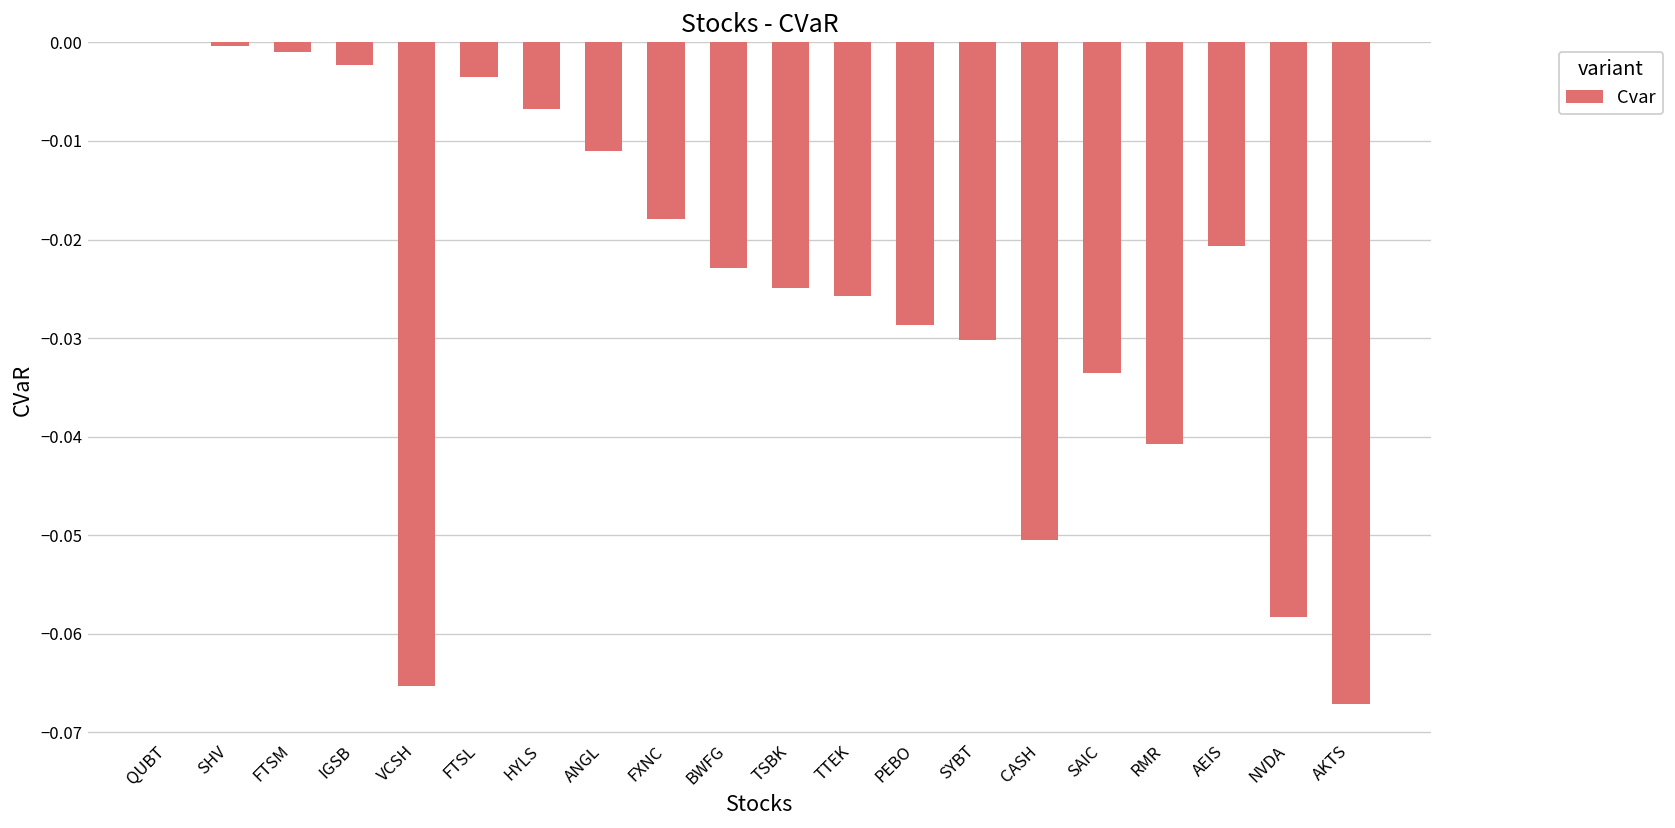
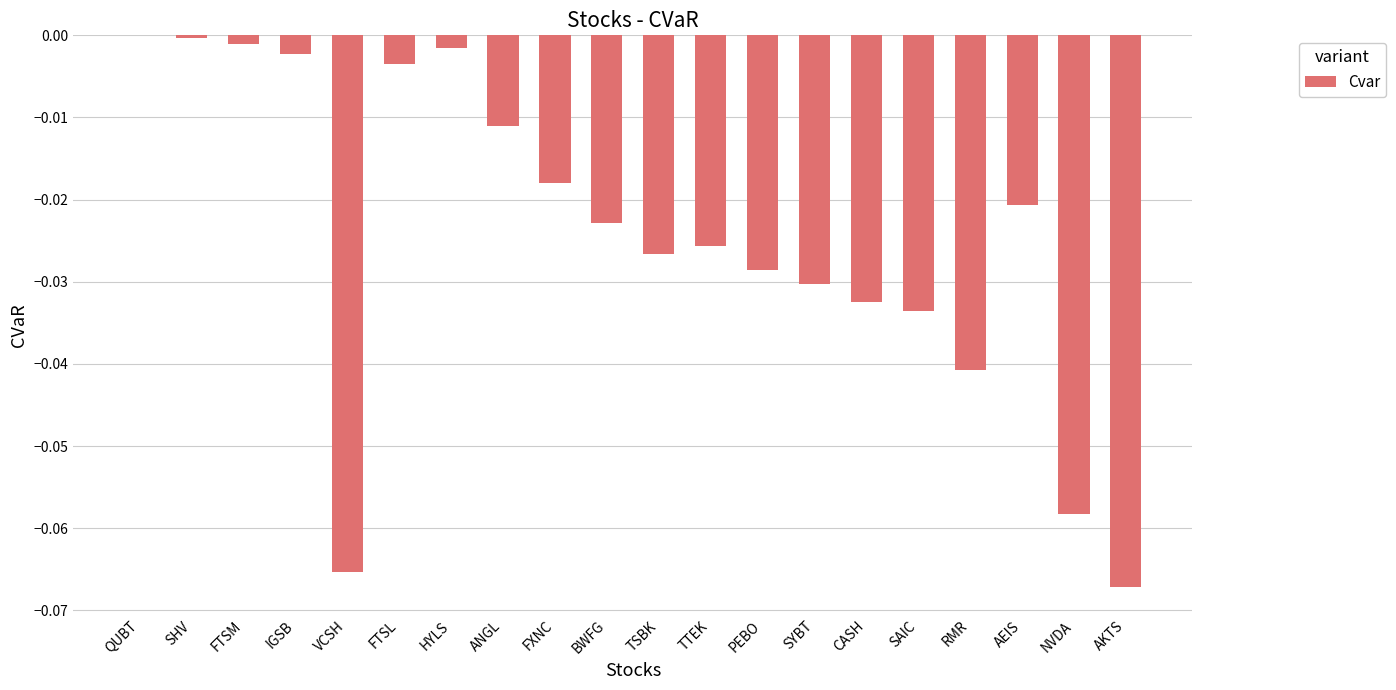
  {
    "QUBT": 0.000,
    "SHV": 0.000,
    "FTSM": -0.001,
    "IGSB": -0.002,
    "VCSH": -0.065,
    "FTSL": -0.003,
-   "HYLS": -0.007,
+   "HYLS": -0.002,
    "ANGL": -0.011,
    "FXNC": -0.018,
    "BWFG": -0.023,
-   "TSBK": -0.025,
+   "TSBK": -0.027,
    "TTEK": -0.026,
    "PEBO": -0.029,
    "SYBT": -0.030,
-   "CASH": -0.050,
+   "CASH": -0.032,
    "SAIC": -0.034,
    "RMR": -0.041,
    "AEIS": -0.021,
    "NVDA": -0.058,
    "AKTS": -0.067
  }
